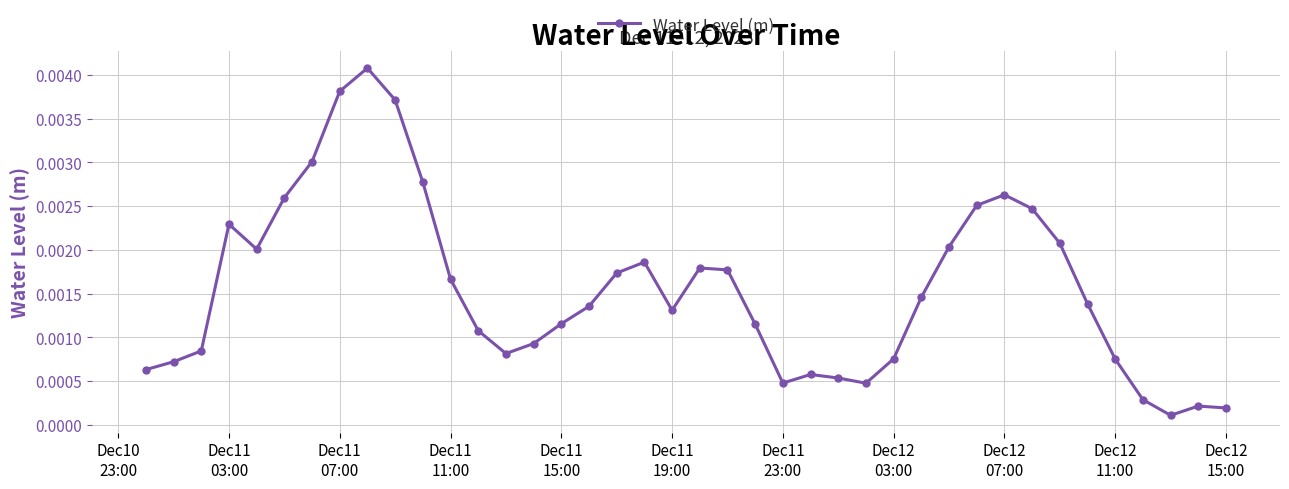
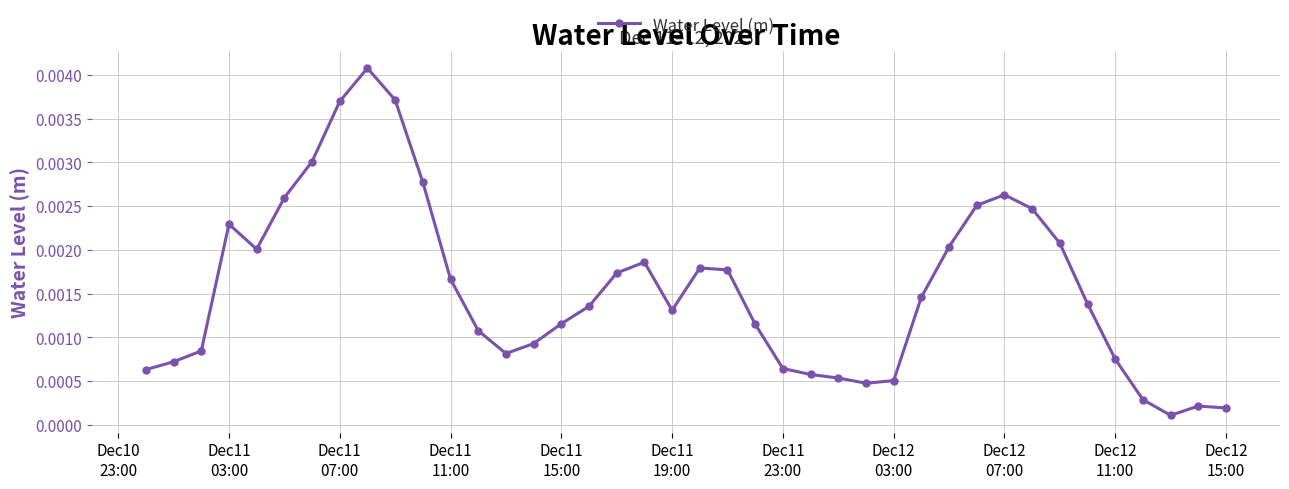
  {
    "Dec11 03:00": 0.0023,
-   "Dec11 07:00": 0.0038,
+   "Dec11 07:00": 0.0037,
    "Dec11 11:00": 0.0017,
    "Dec11 15:00": 0.0012,
    "Dec11 19:00": 0.0013,
-   "Dec11 23:00": 0.0005,
-   "Dec12 03:00": 0.0008,
+   "Dec11 23:00": 0.0006,
+   "Dec12 03:00": 0.0005,
    "Dec12 07:00": 0.0026,
    "Dec12 11:00": 0.0008,
    "Dec12 15:00": 0.0002
  }
